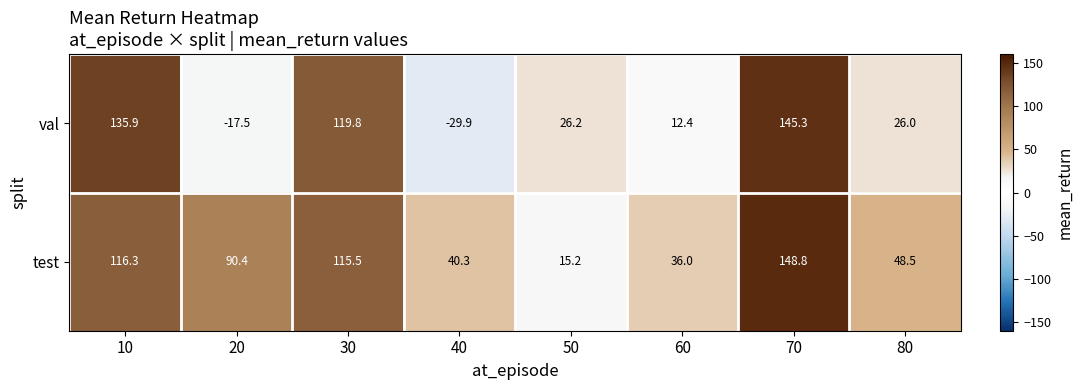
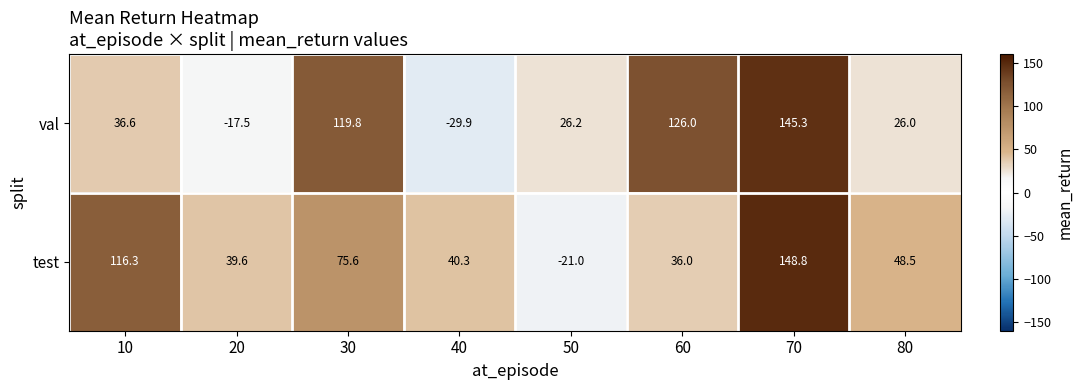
  {
    "val": {
-     "10": 135.9,
+     "10": 36.6,
      "20": -17.5,
      "30": 119.8,
      "40": -29.9,
      "50": 26.2,
-     "60": 12.4,
+     "60": 126.0,
      "70": 145.3,
      "80": 26.0
    },
    "test": {
      "10": 116.3,
-     "20": 90.4,
-     "30": 115.5,
+     "20": 39.6,
+     "30": 75.6,
      "40": 40.3,
-     "50": 15.2,
+     "50": -21.0,
      "60": 36.0,
      "70": 148.8,
      "80": 48.5
    }
  }
